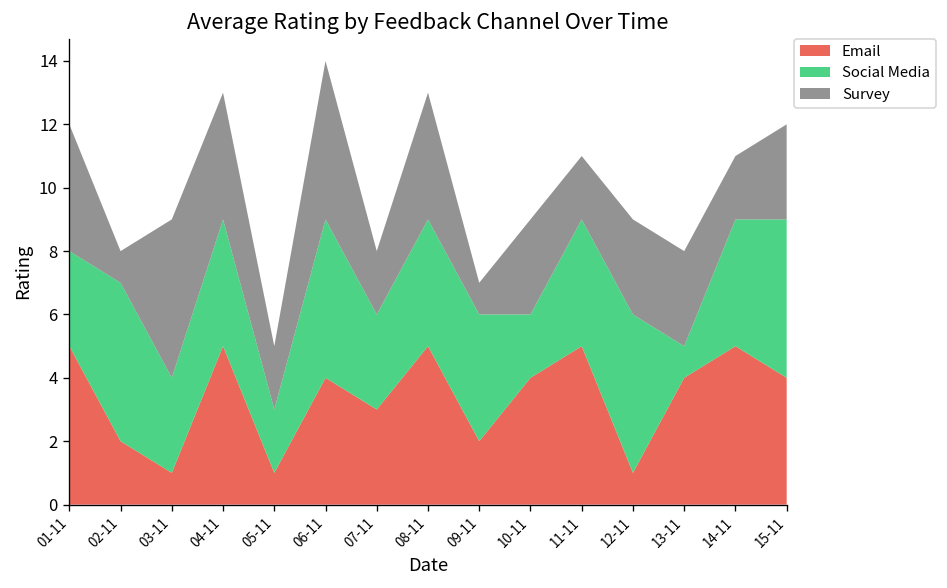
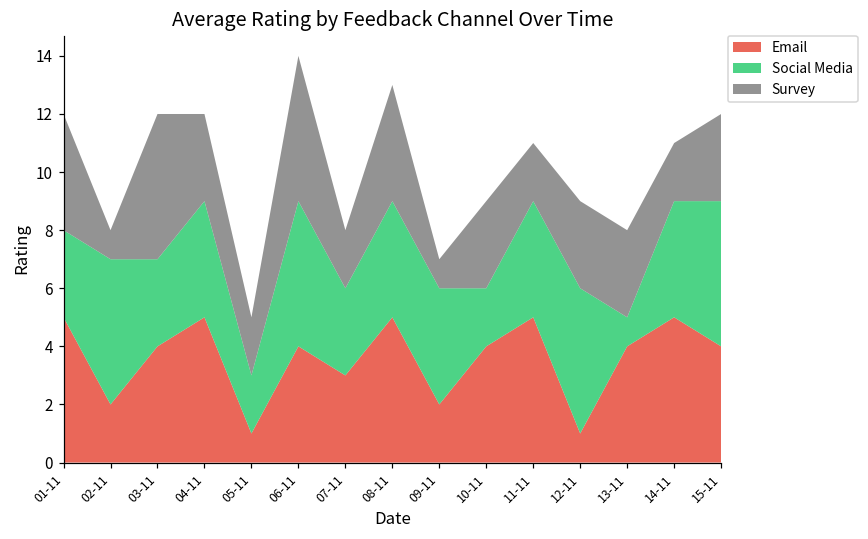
  {
    "Email": {
      "01-11": 5,
      "02-11": 2,
-     "03-11": 1,
+     "03-11": 4,
      "04-11": 5,
      "05-11": 1,
      "06-11": 4,
      "07-11": 3,
      "08-11": 5,
      "09-11": 2,
      "10-11": 4,
      "11-11": 5,
      "12-11": 1,
      "13-11": 4,
      "14-11": 5,
      "15-11": 4
    },
    "Social Media": {
      "01-11": 3,
      "02-11": 5,
      "03-11": 3,
      "04-11": 4,
      "05-11": 2,
      "06-11": 5,
      "07-11": 3,
      "08-11": 4,
      "09-11": 4,
      "10-11": 2,
      "11-11": 4,
      "12-11": 5,
      "13-11": 1,
      "14-11": 4,
      "15-11": 5
    },
    "Survey": {
      "01-11": 4,
      "02-11": 1,
      "03-11": 5,
-     "04-11": 4,
+     "04-11": 3,
      "05-11": 2,
      "06-11": 5,
      "07-11": 2,
      "08-11": 4,
      "09-11": 1,
      "10-11": 3,
      "11-11": 2,
      "12-11": 3,
      "13-11": 3,
      "14-11": 2,
      "15-11": 3
    }
  }
